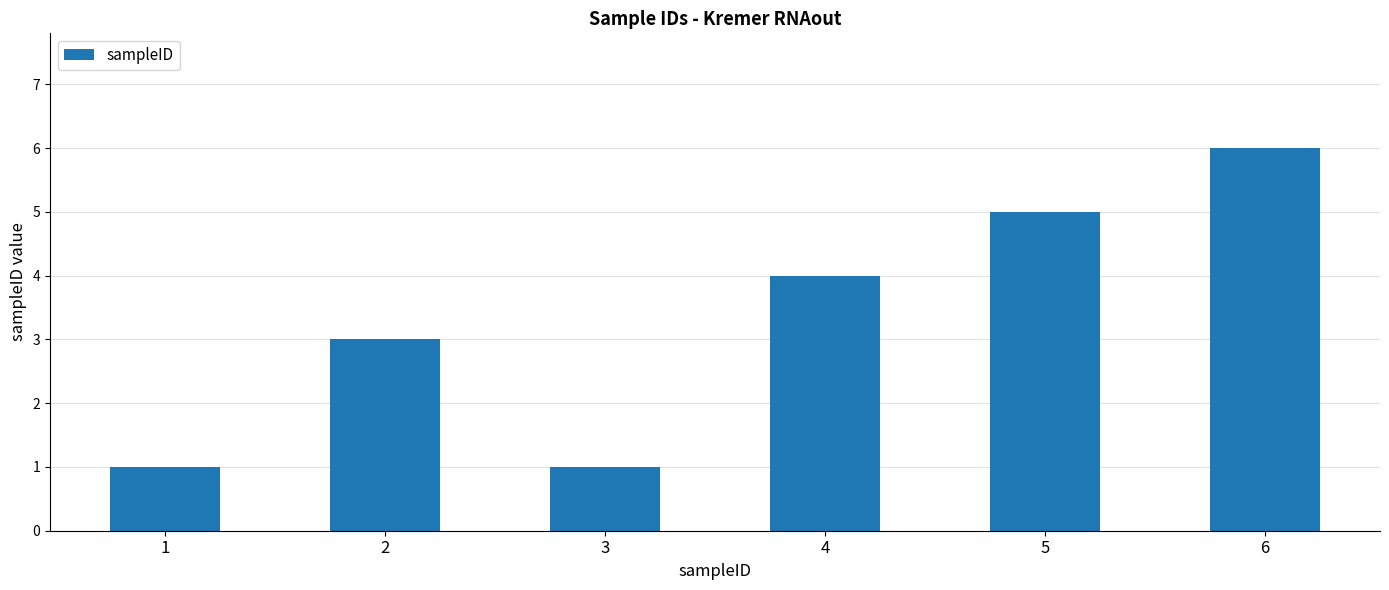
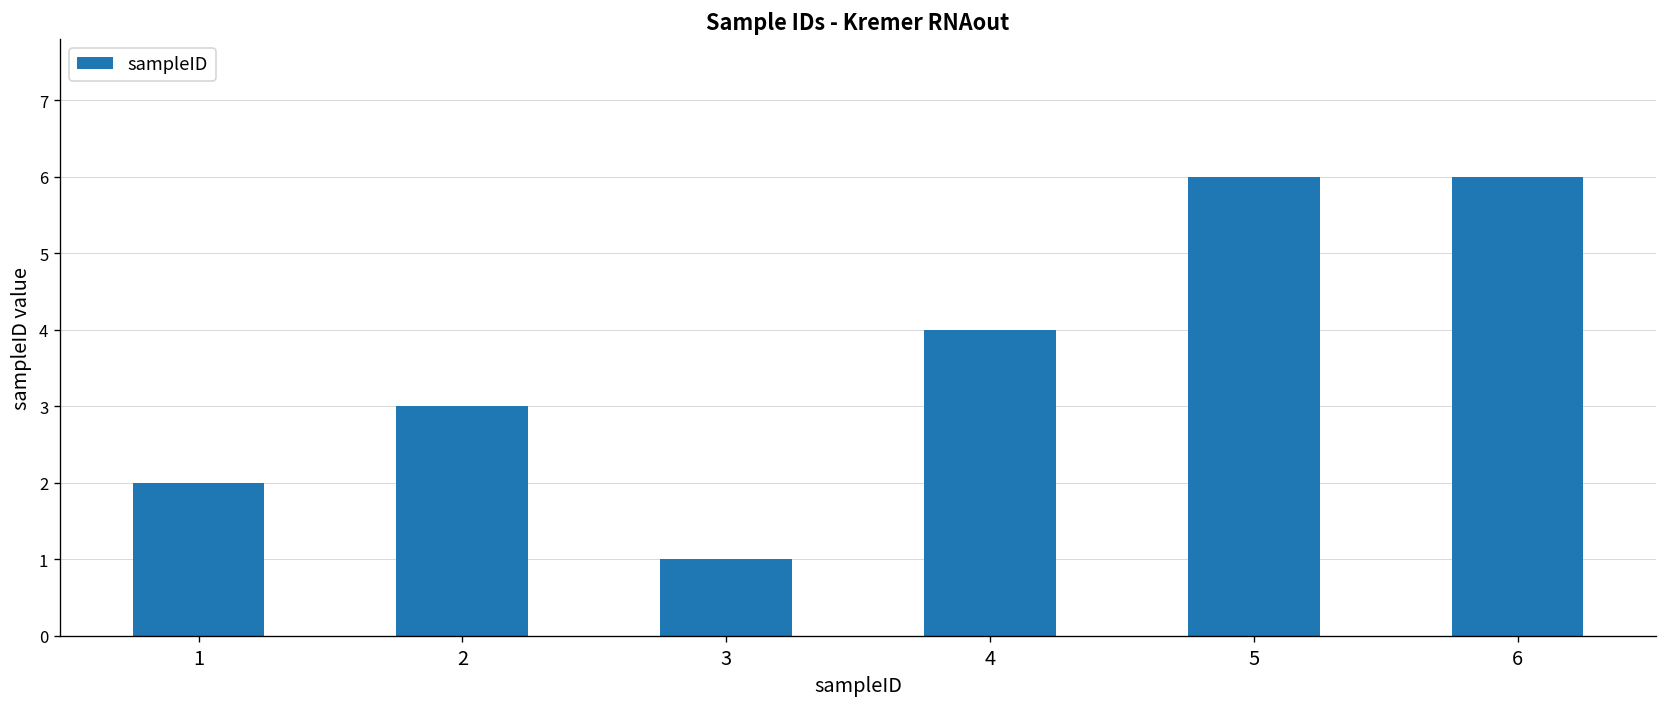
  {
-   "1": 1,
+   "1": 2,
    "2": 3,
    "3": 1,
    "4": 4,
-   "5": 5,
+   "5": 6,
    "6": 6
  }
